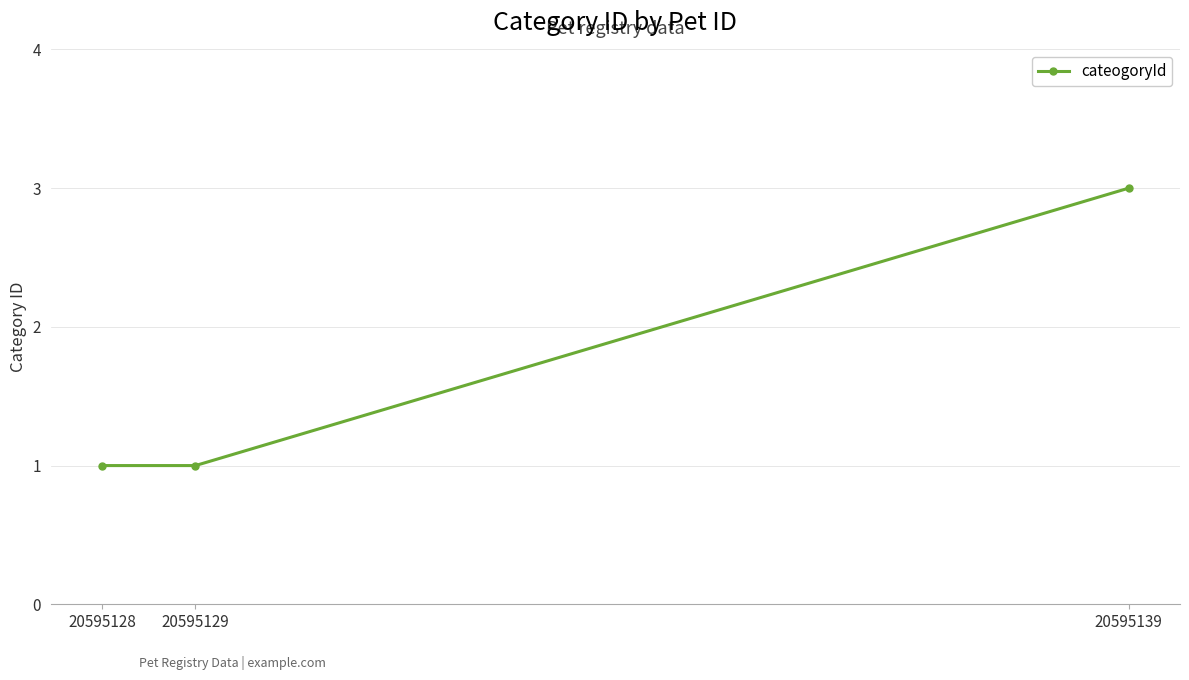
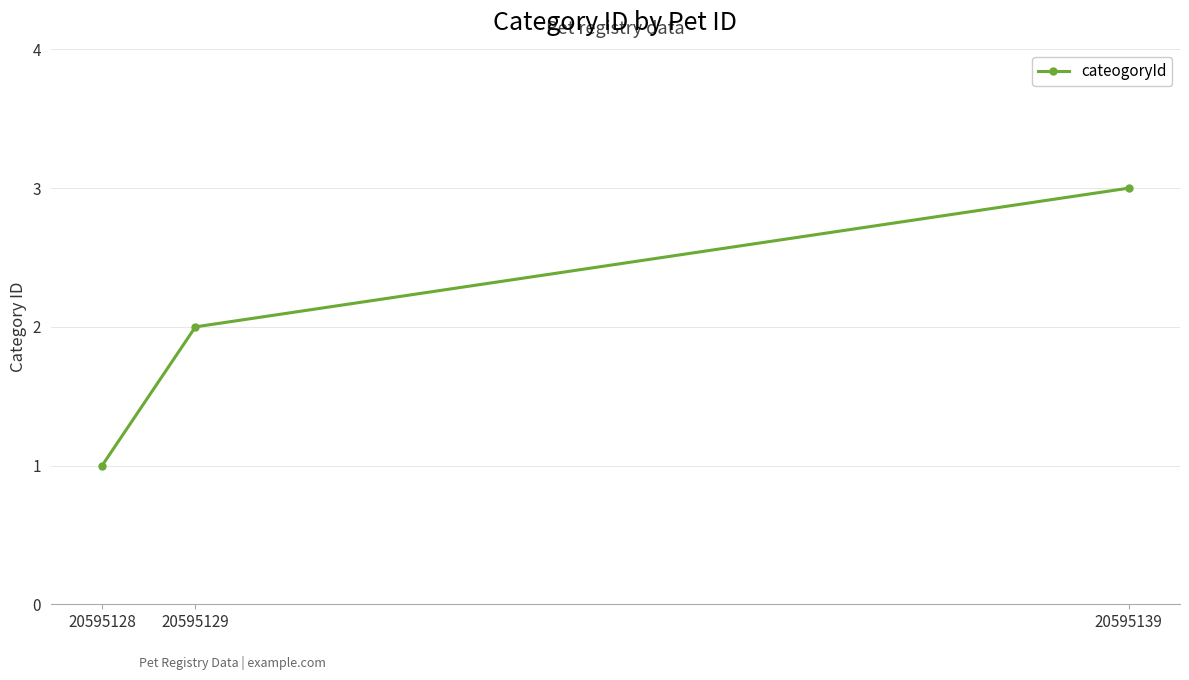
  {
    "20595128": 1,
-   "20595129": 1,
+   "20595129": 2,
    "20595139": 3
  }
